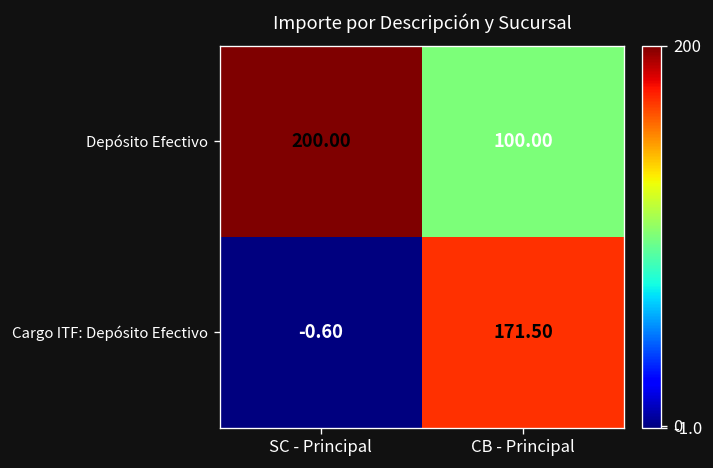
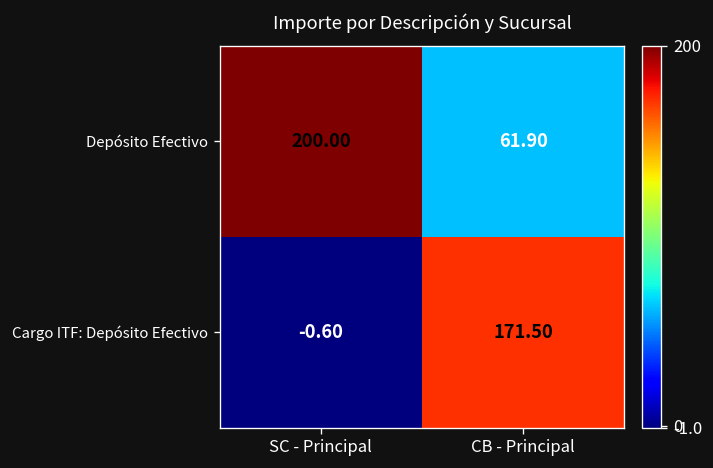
  {
    "Depósito Efectivo": {
      "SC - Principal": 200.00,
-     "CB - Principal": 100.00
+     "CB - Principal": 61.90
    },
    "Cargo ITF: Depósito Efectivo": {
      "SC - Principal": -0.60,
      "CB - Principal": 171.50
    }
  }
